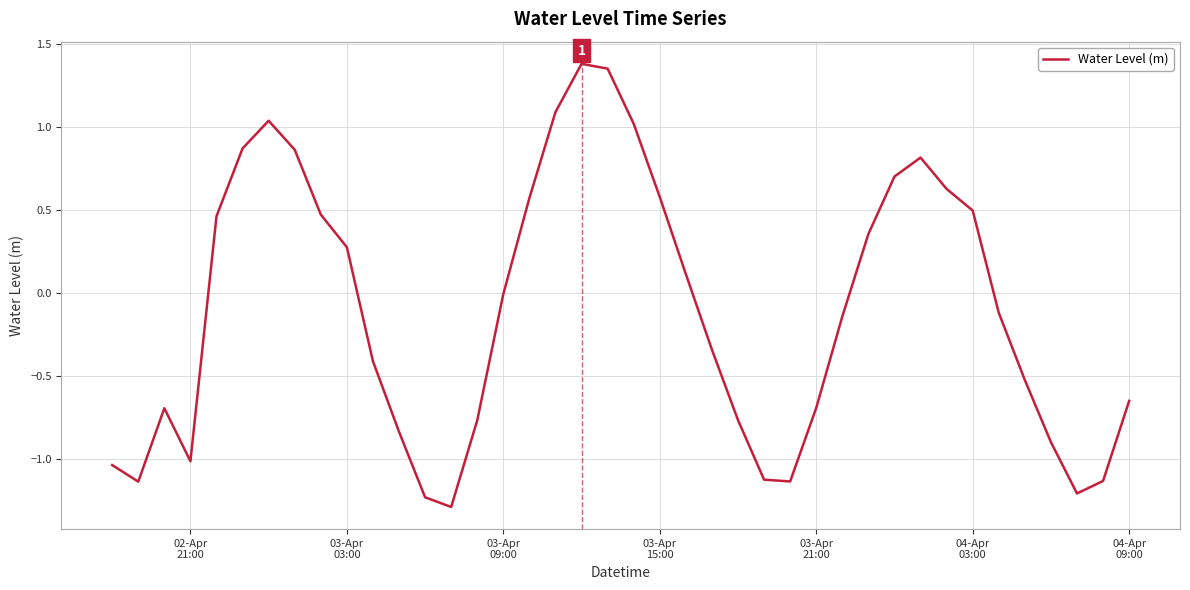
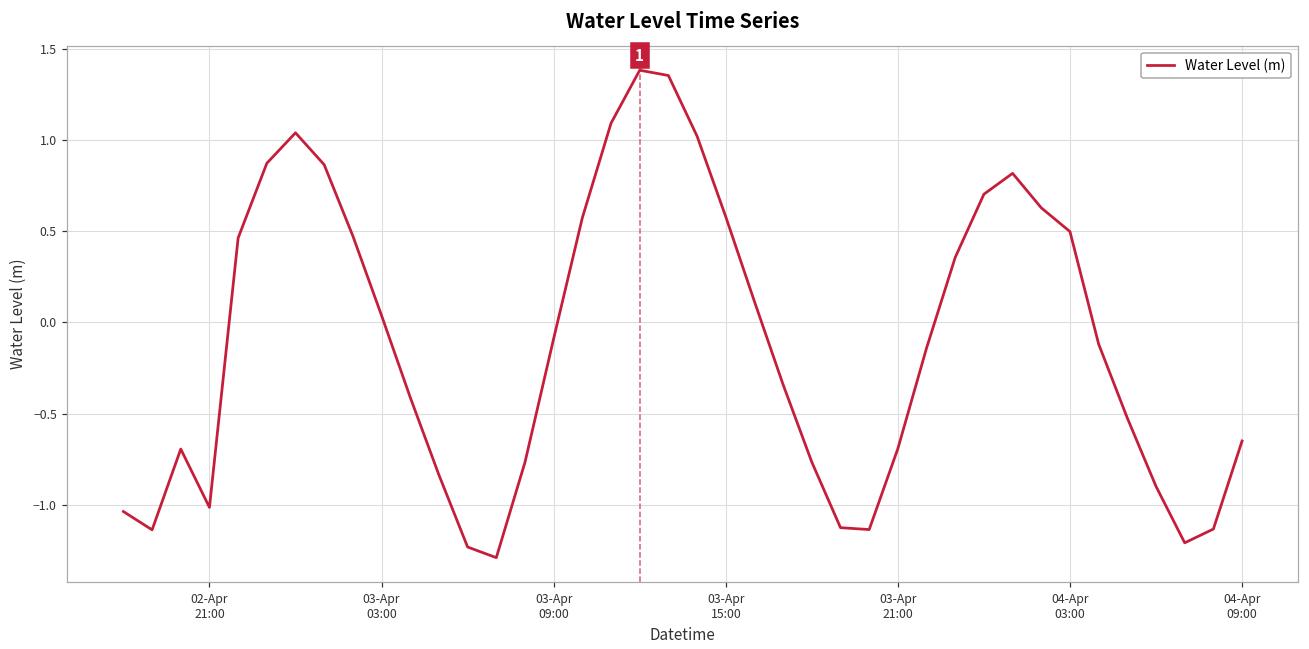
  {
    "02-Apr 21:00": -1.01,
-   "03-Apr 03:00": 0.28,
-   "03-Apr 09:00": -0.01,
+   "03-Apr 03:00": 0.04,
+   "03-Apr 09:00": -0.09,
    "03-Apr 15:00": 0.58,
    "03-Apr 21:00": -0.69,
    "04-Apr 03:00": 0.50,
    "04-Apr 09:00": -0.65
  }
